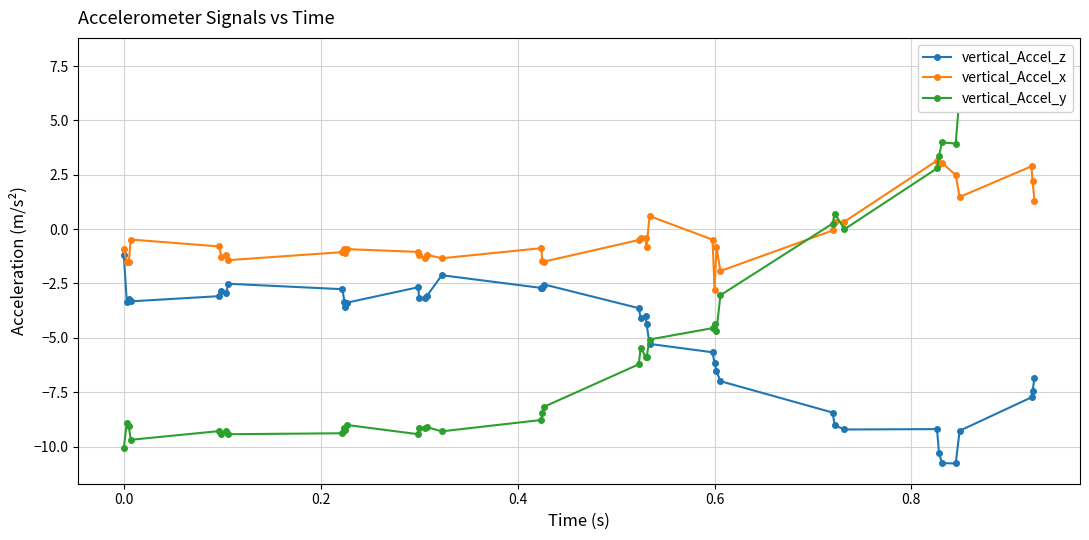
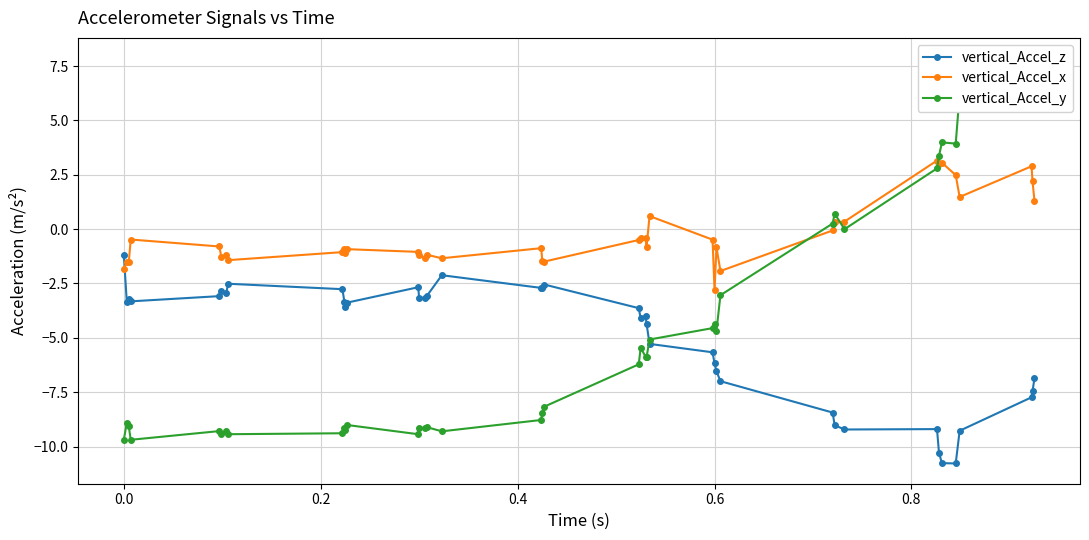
  {
    "vertical_Accel_z": {
      "0.0": -1.2,
      "0.6": -6.2
    },
    "vertical_Accel_x": {
-     "0.0": -0.9,
+     "0.0": -1.8,
      "0.6": -2.8
    },
    "vertical_Accel_y": {
-     "0.0": -10.1,
+     "0.0": -9.7,
      "0.6": -4.4
    }
  }
